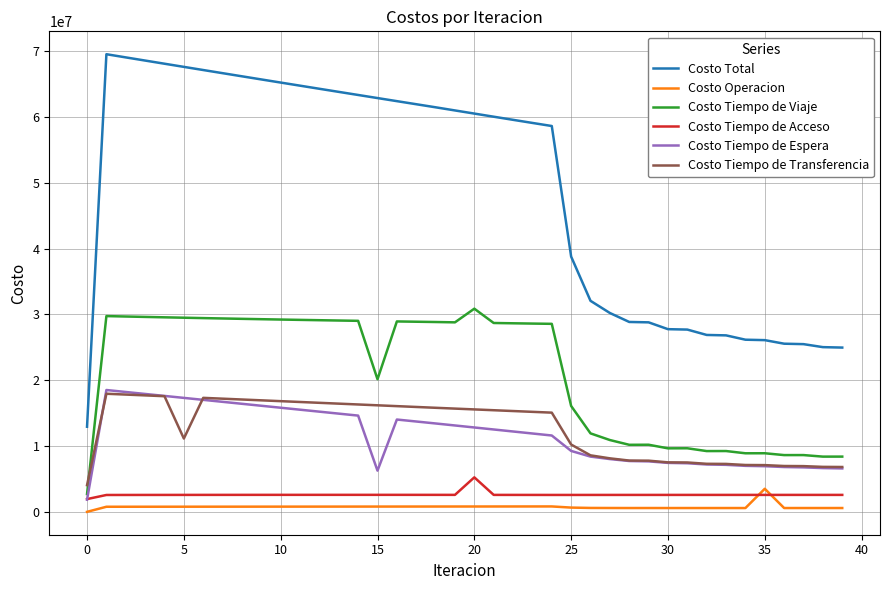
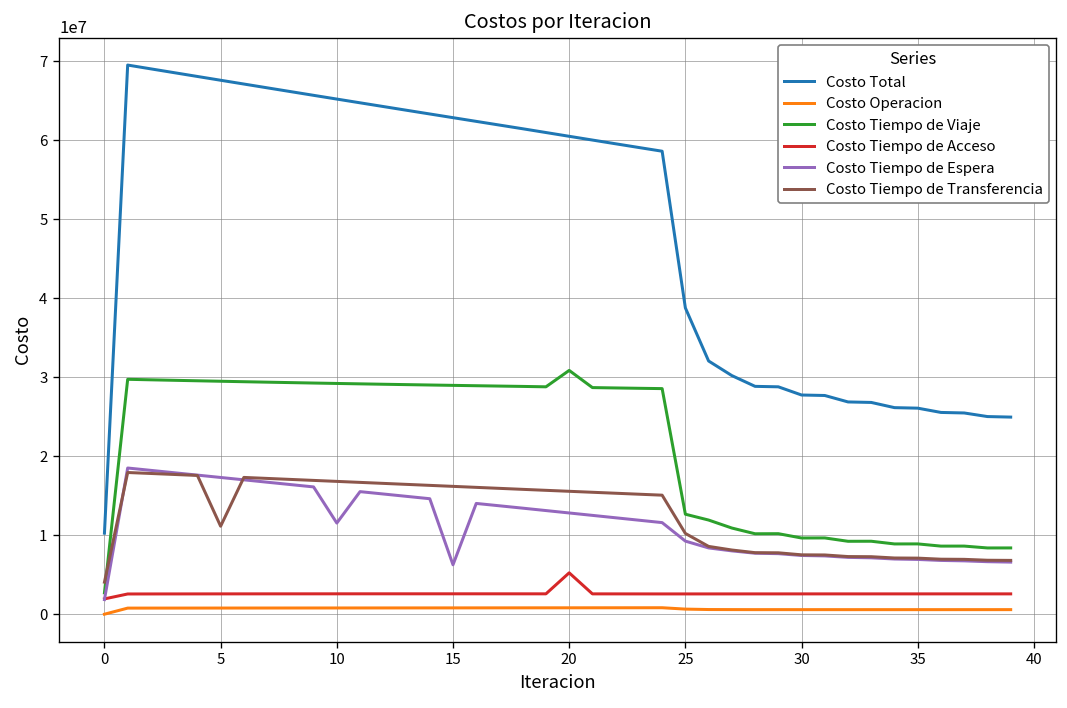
  {
    "Costo Total": {
-     "0": 13000000,
+     "0": 10000000,
      "5": 68000000,
      "10": 65000000,
      "15": 63000000,
      "20": 61000000,
      "25": 39000000,
      "30": 28000000,
      "35": 26000000
    },
    "Costo Operacion": {
      "0": 0,
      "5": 1000000,
      "10": 1000000,
      "15": 1000000,
      "20": 1000000,
      "25": 1000000,
      "30": 1000000,
-     "35": 4000000
+     "35": 1000000
    },
    "Costo Tiempo de Viaje": {
      "0": 3000000,
      "5": 30000000,
      "10": 29000000,
-     "15": 20000000,
+     "15": 29000000,
      "20": 31000000,
-     "25": 16000000,
+     "25": 13000000,
      "30": 10000000,
      "35": 9000000
    },
    "Costo Tiempo de Acceso": {
      "5": 3000000,
      "10": 3000000,
      "15": 3000000,
      "20": 5000000,
      "25": 3000000,
      "30": 3000000,
      "35": 3000000
    },
    "Costo Tiempo de Espera": {
      "5": 17000000,
-     "10": 16000000,
+     "10": 12000000,
      "15": 6000000,
      "20": 13000000,
      "25": 9000000
    },
    "Costo Tiempo de Transferencia": {
      "0": 4000000,
      "5": 11000000,
      "10": 17000000,
      "15": 16000000,
      "20": 16000000,
      "25": 10000000
    }
  }
